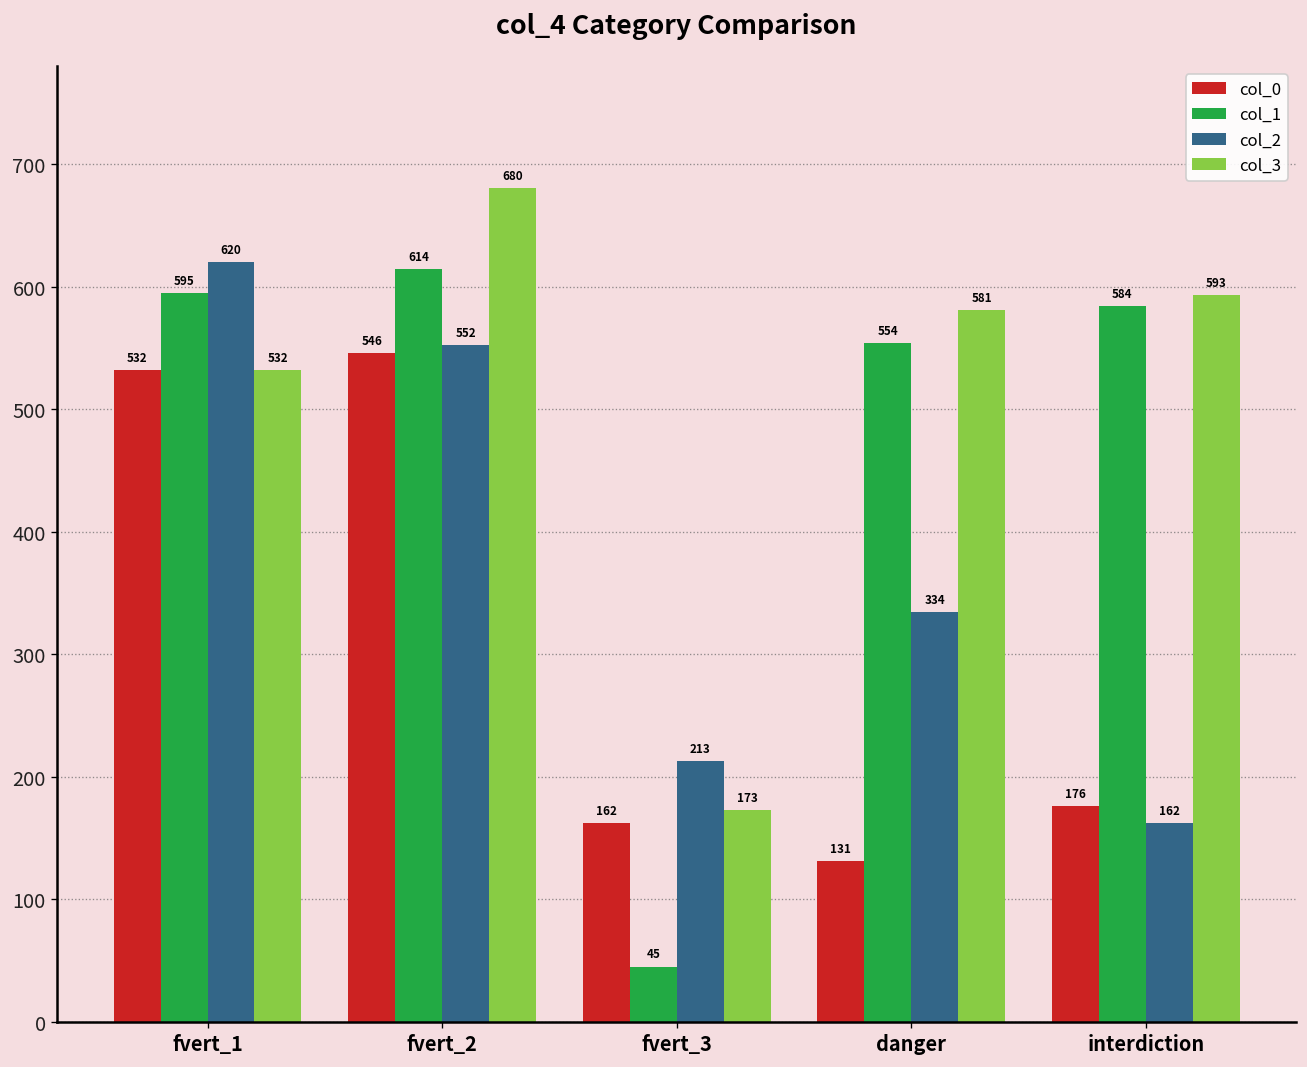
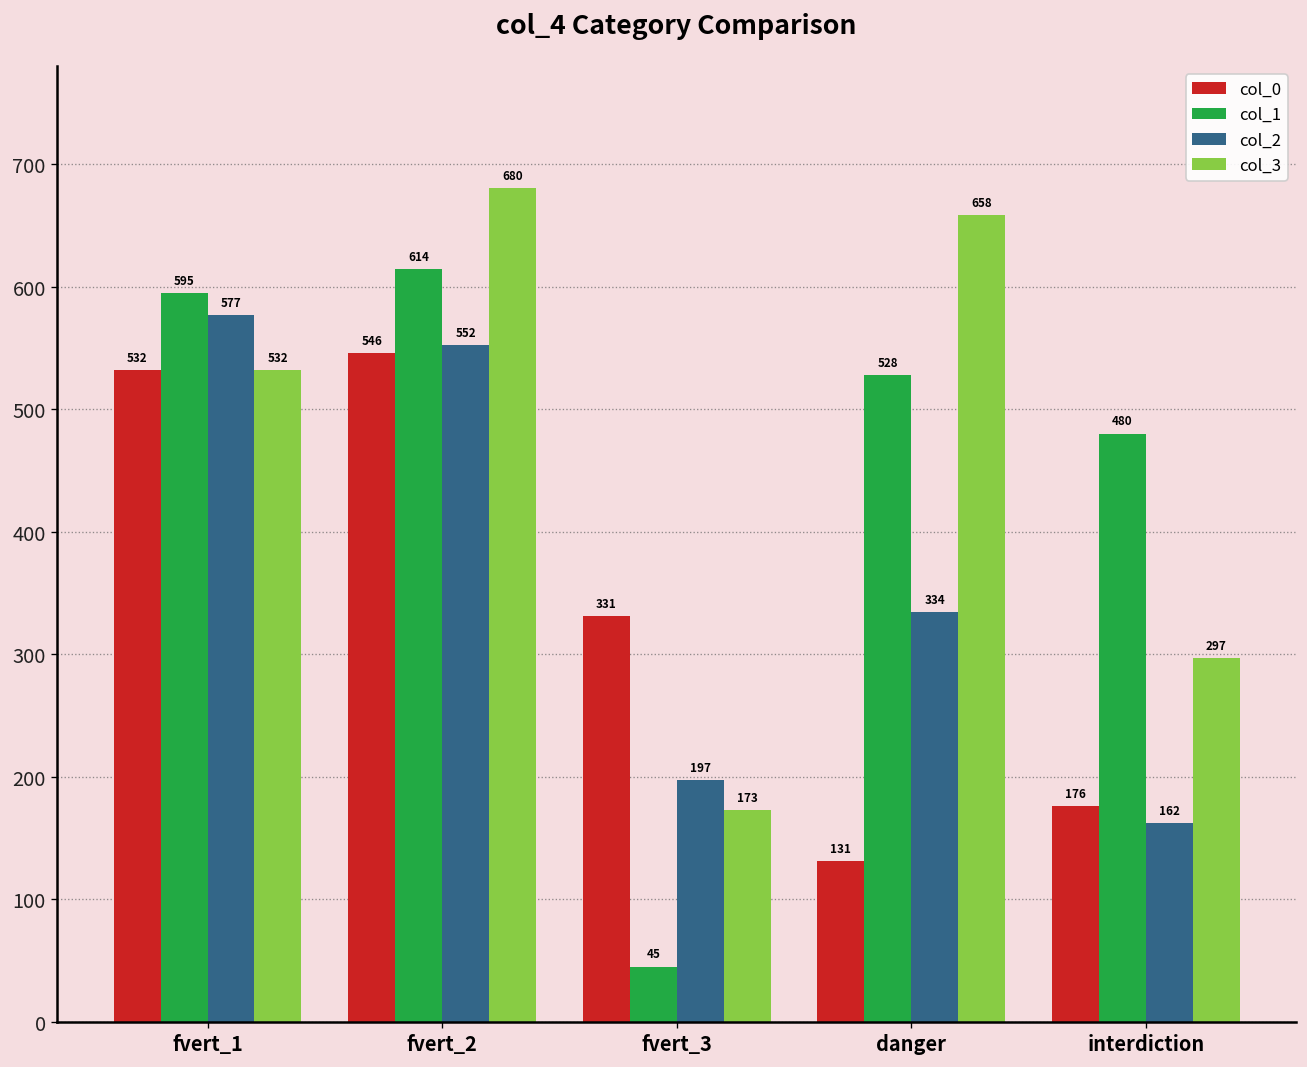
  {
    "col_0": {
      "fvert_1": 532,
      "fvert_2": 546,
-     "fvert_3": 162,
+     "fvert_3": 331,
      "danger": 131,
      "interdiction": 176
    },
    "col_1": {
      "fvert_1": 595,
      "fvert_2": 614,
      "fvert_3": 45,
-     "danger": 554,
-     "interdiction": 584
+     "danger": 528,
+     "interdiction": 480
    },
    "col_2": {
-     "fvert_1": 620,
+     "fvert_1": 577,
      "fvert_2": 552,
-     "fvert_3": 213,
+     "fvert_3": 197,
      "danger": 334,
      "interdiction": 162
    },
    "col_3": {
      "fvert_1": 532,
      "fvert_2": 680,
      "fvert_3": 173,
-     "danger": 581,
-     "interdiction": 593
+     "danger": 658,
+     "interdiction": 297
    }
  }
